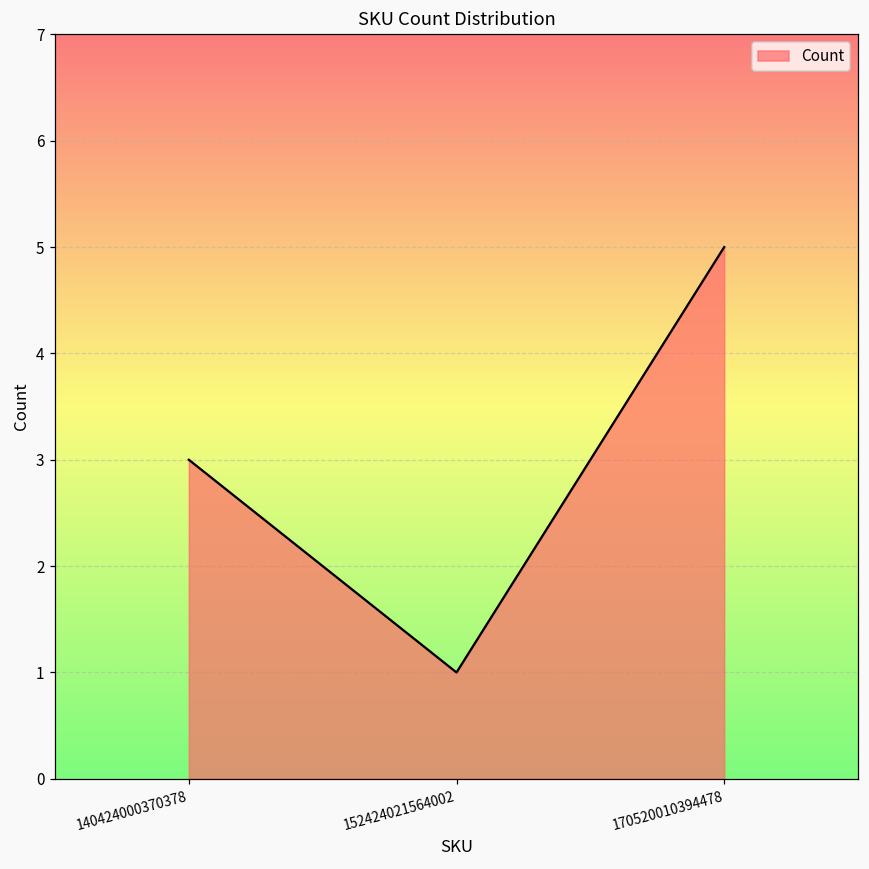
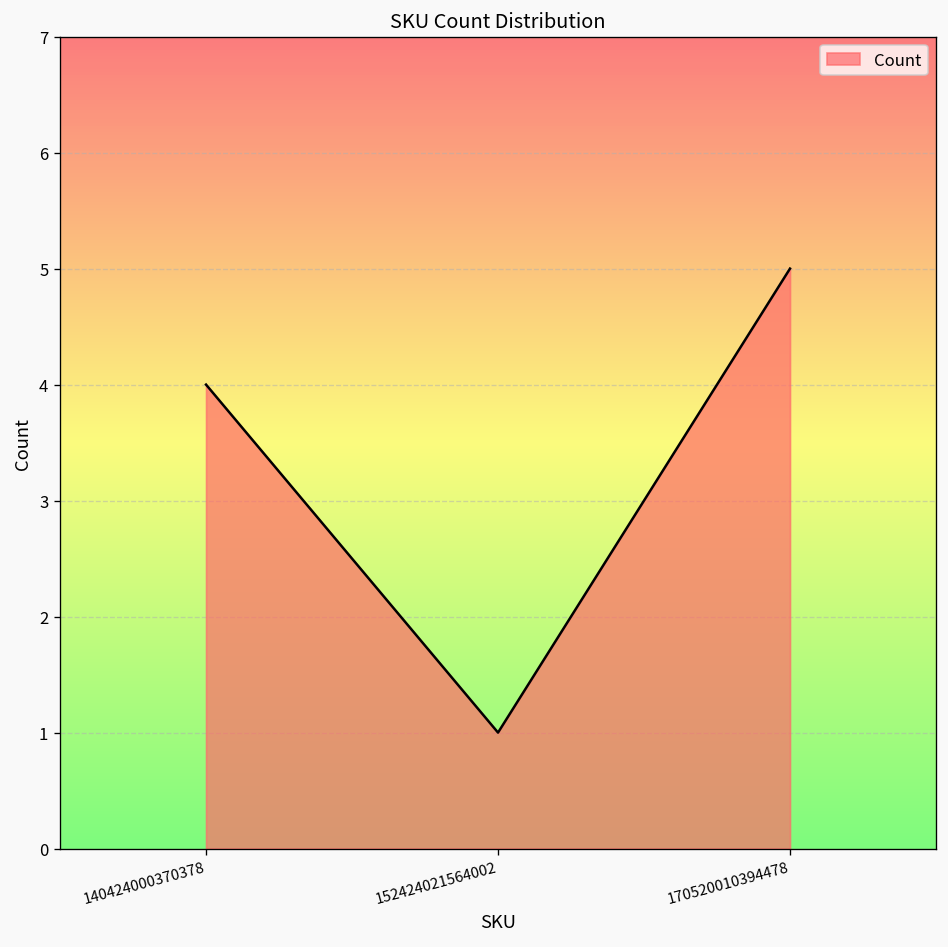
  {
-   "140424000370378": 3,
+   "140424000370378": 4,
    "152424021564002": 1,
    "170520010394478": 5
  }
